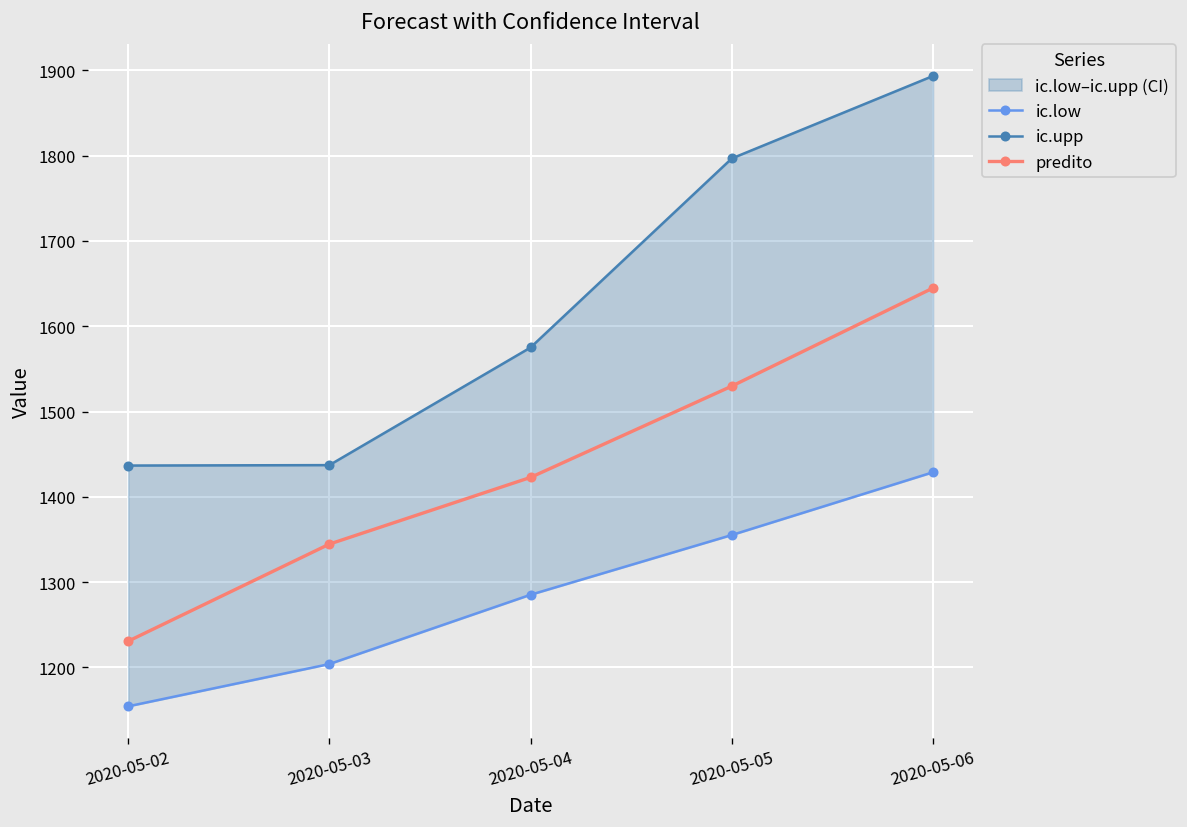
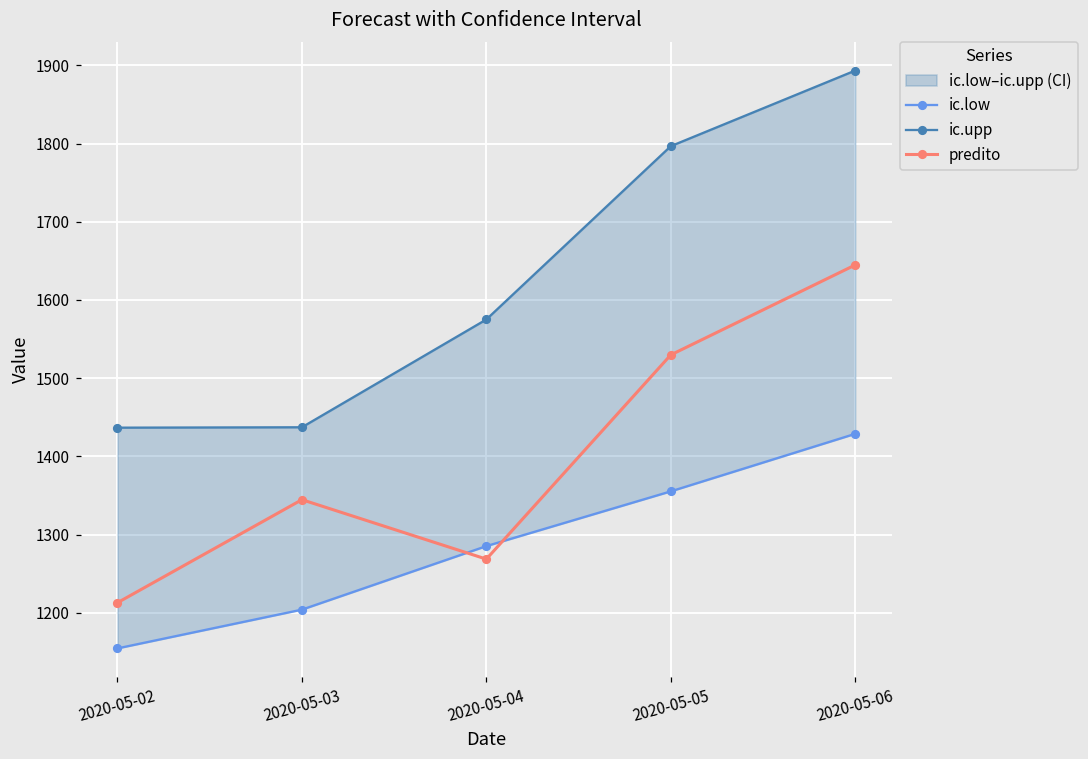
  {
    "ic.low": {
      "2020-05-02": 1150,
      "2020-05-03": 1200,
      "2020-05-04": 1290,
      "2020-05-05": 1360,
      "2020-05-06": 1430
    },
    "ic.low–ic.upp (CI)": {
      "2020-05-02": 1440,
      "2020-05-03": 1440,
      "2020-05-04": 1580,
      "2020-05-05": 1800,
      "2020-05-06": 1890
    },
    "predito": {
-     "2020-05-02": 1230,
+     "2020-05-02": 1210,
      "2020-05-03": 1340,
-     "2020-05-04": 1420,
+     "2020-05-04": 1270,
      "2020-05-05": 1530,
      "2020-05-06": 1640
    }
  }
